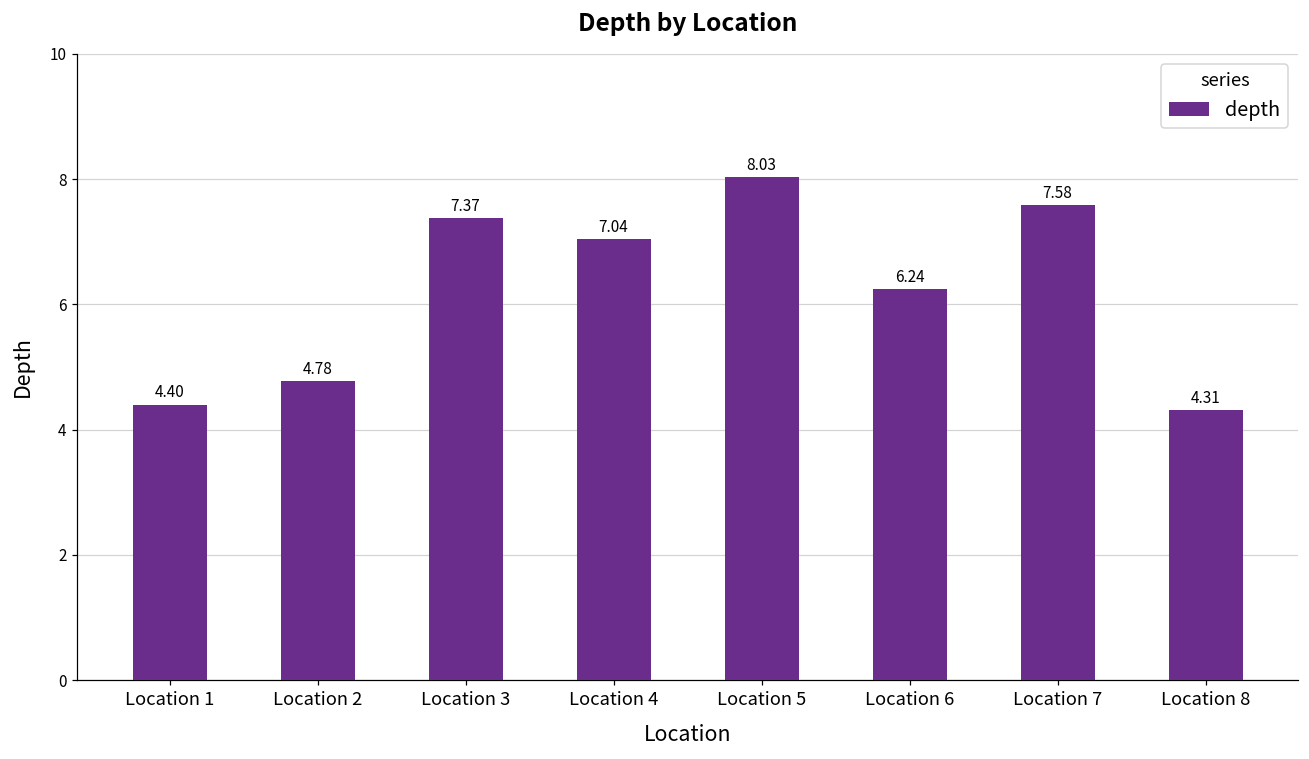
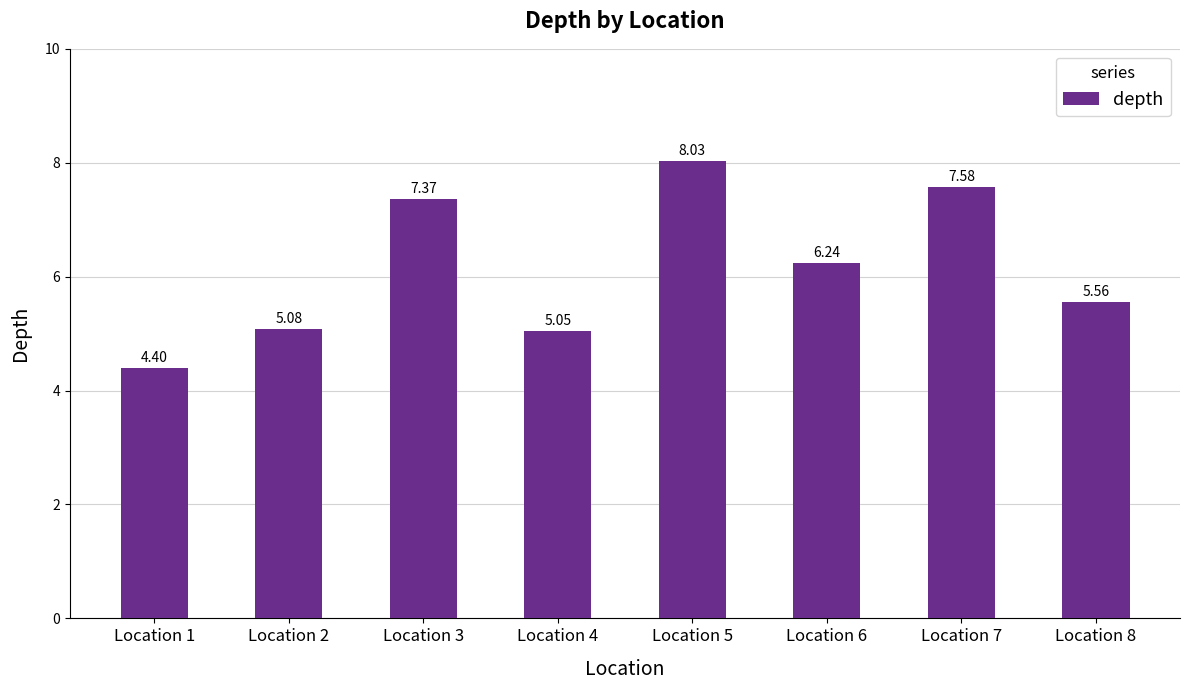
  {
    "Location 1": 4.40,
-   "Location 2": 4.78,
+   "Location 2": 5.08,
    "Location 3": 7.37,
-   "Location 4": 7.04,
+   "Location 4": 5.05,
    "Location 5": 8.03,
    "Location 6": 6.24,
    "Location 7": 7.58,
-   "Location 8": 4.31
+   "Location 8": 5.56
  }
